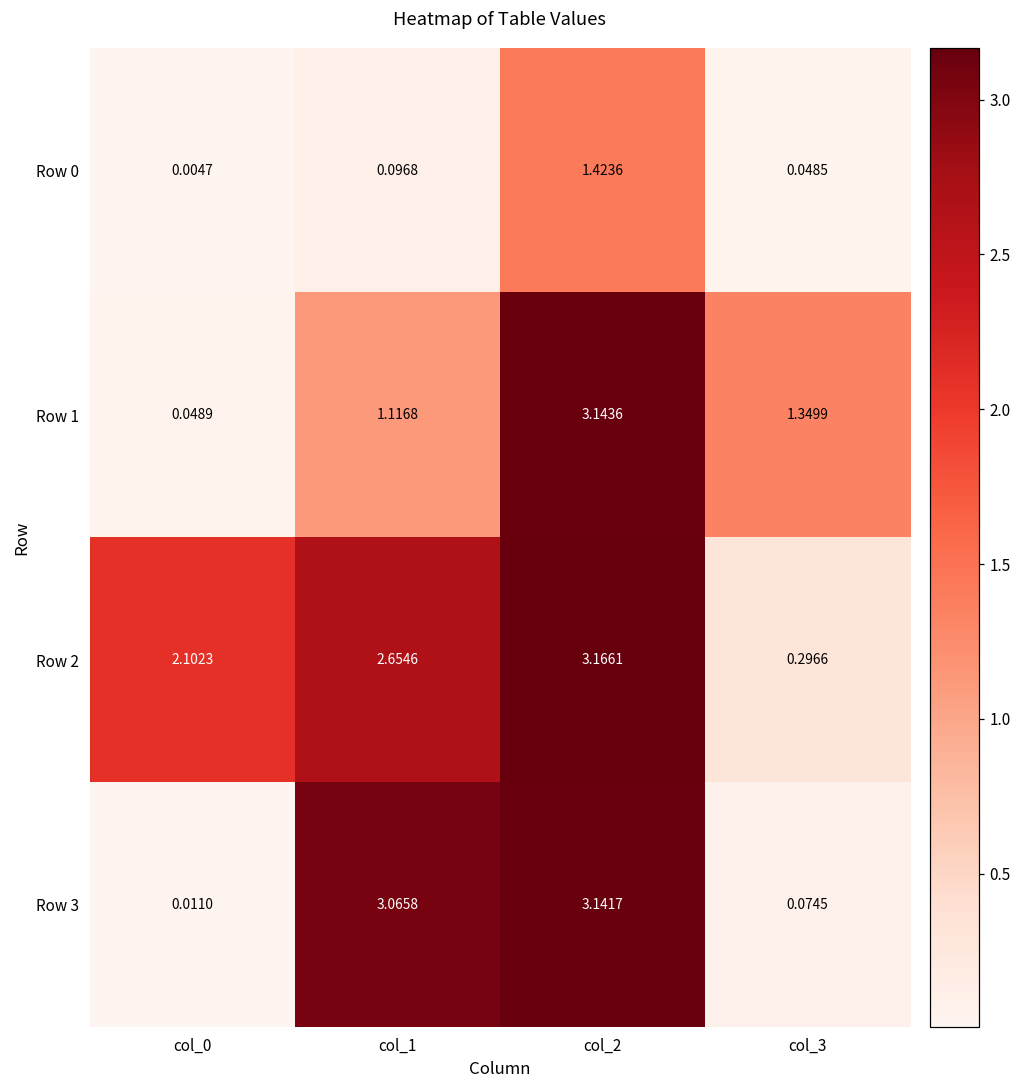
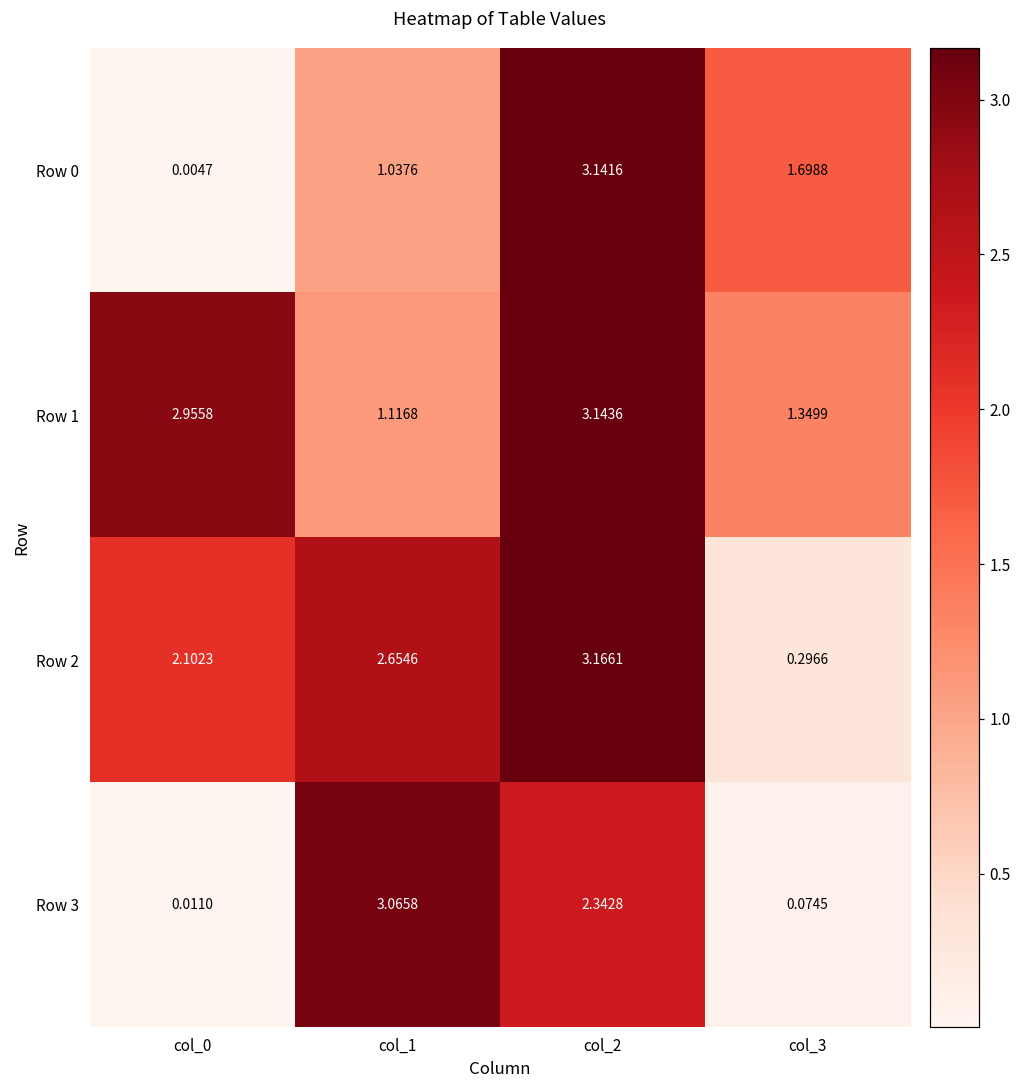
  {
    "Row 0": {
      "col_0": 0.0047,
-     "col_1": 0.0968,
-     "col_2": 1.4236,
-     "col_3": 0.0485
+     "col_1": 1.0376,
+     "col_2": 3.1416,
+     "col_3": 1.6988
    },
    "Row 1": {
-     "col_0": 0.0489,
+     "col_0": 2.9558,
      "col_1": 1.1168,
      "col_2": 3.1436,
      "col_3": 1.3499
    },
    "Row 2": {
      "col_0": 2.1023,
      "col_1": 2.6546,
      "col_2": 3.1661,
      "col_3": 0.2966
    },
    "Row 3": {
      "col_0": 0.0110,
      "col_1": 3.0658,
-     "col_2": 3.1417,
+     "col_2": 2.3428,
      "col_3": 0.0745
    }
  }
